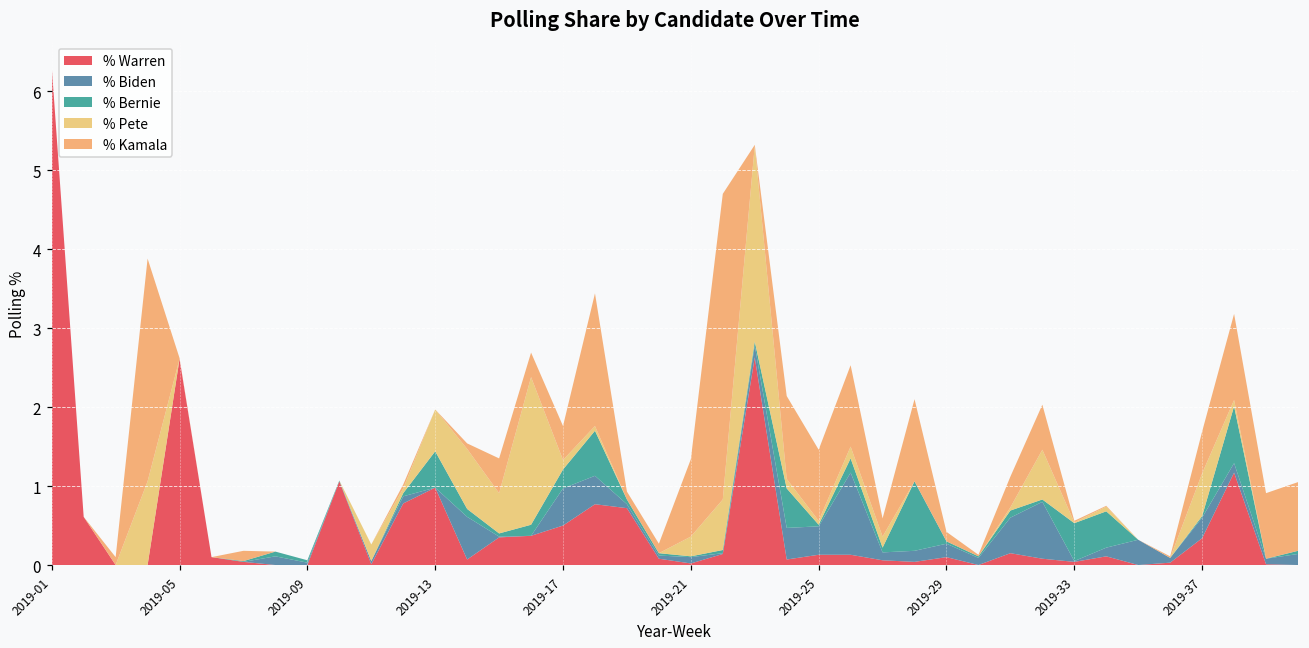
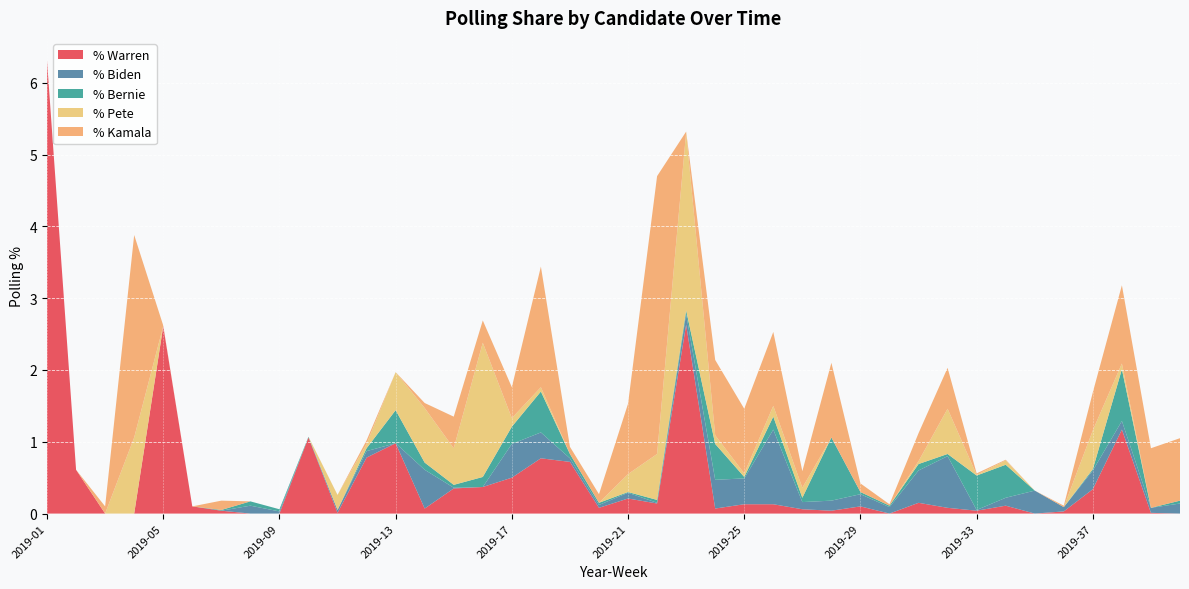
  {
    "% Warren": {
      "2019-17": 0.5,
-     "2019-21": 0.0,
+     "2019-21": 0.2,
      "2019-25": 0.1,
      "2019-29": 0.1,
      "2019-37": 0.3
    }
  }
